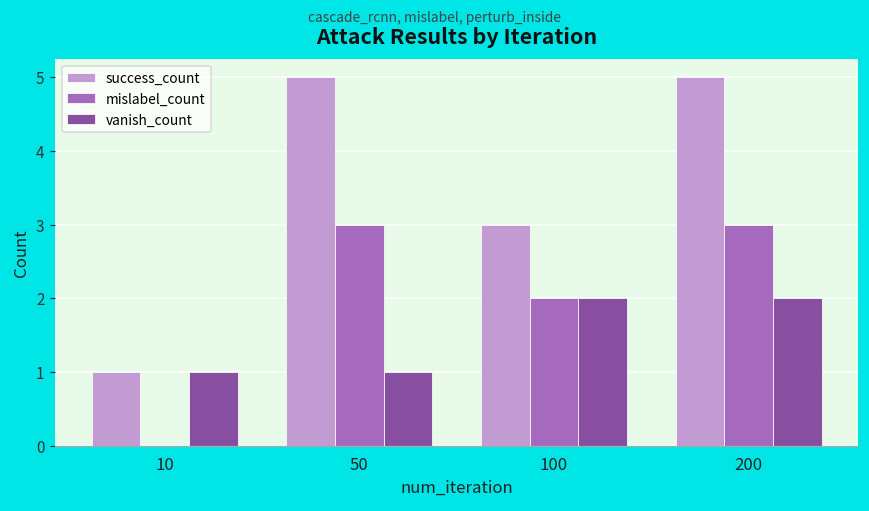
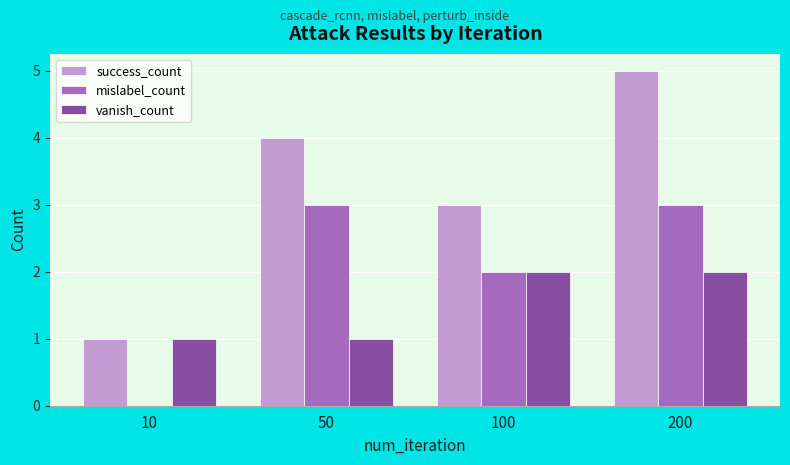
  {
    "success_count": {
      "10": 1,
-     "50": 5,
+     "50": 4,
      "100": 3,
      "200": 5
    }
  }
